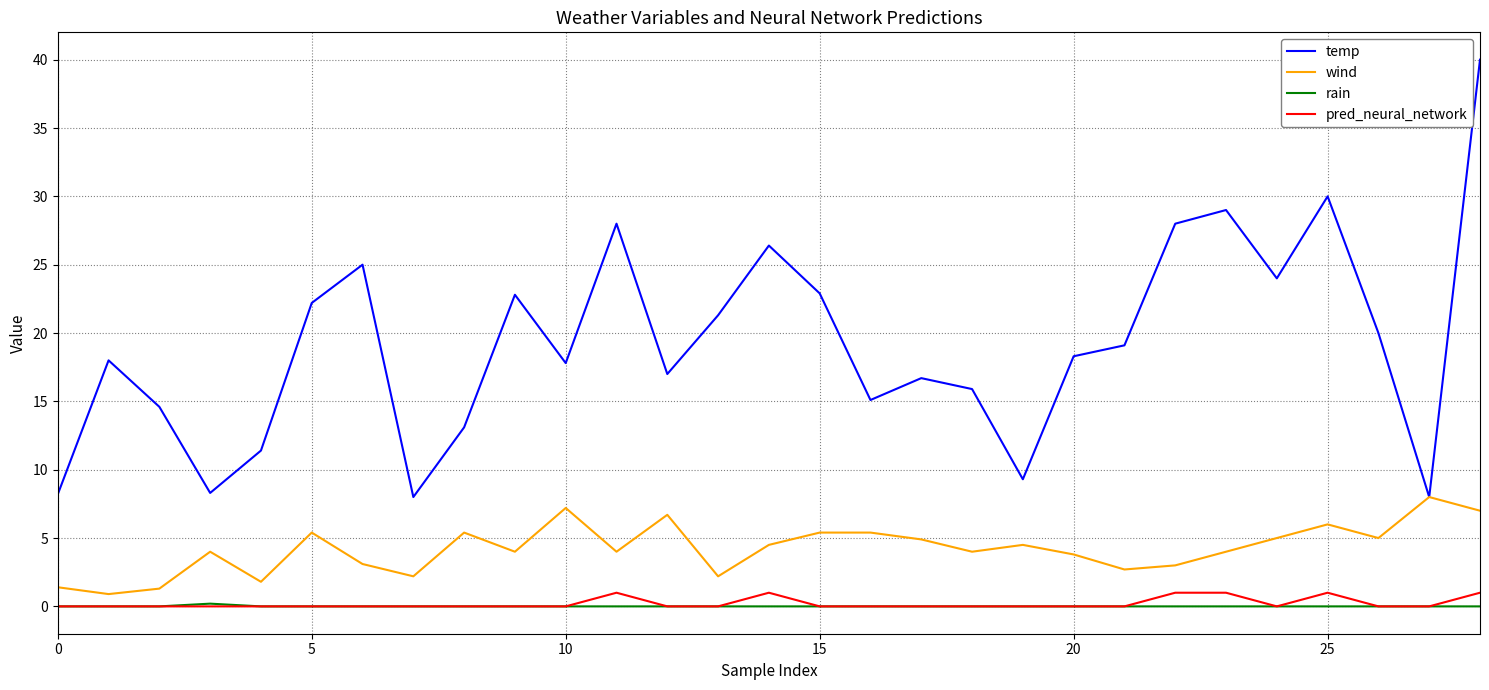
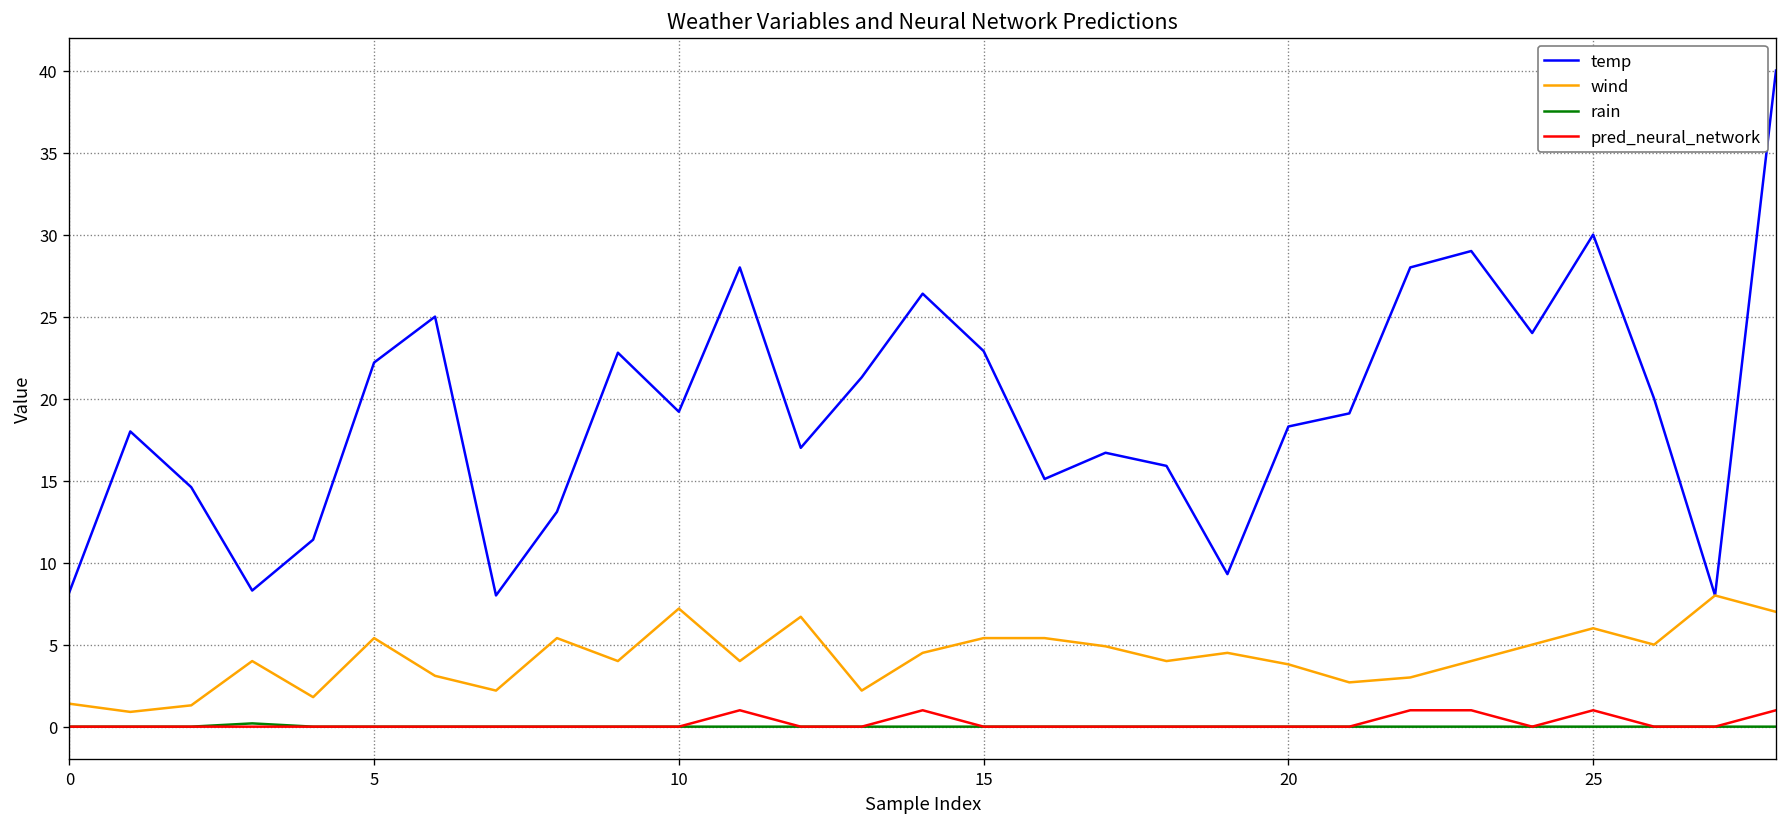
  {
    "temp": {
      "0": 8.2,
      "5": 22.2,
-     "10": 17.8,
+     "10": 19.2,
      "15": 22.9,
      "20": 18.3,
      "25": 30.0
    },
    "wind": {
      "0": 1.4,
      "5": 5.4,
      "10": 7.2,
      "15": 5.4,
      "20": 3.8,
      "25": 6.0
    },
    "rain": {
      "25": 0.0
    },
    "pred_neural_network": {
      "25": 1.0
    }
  }
